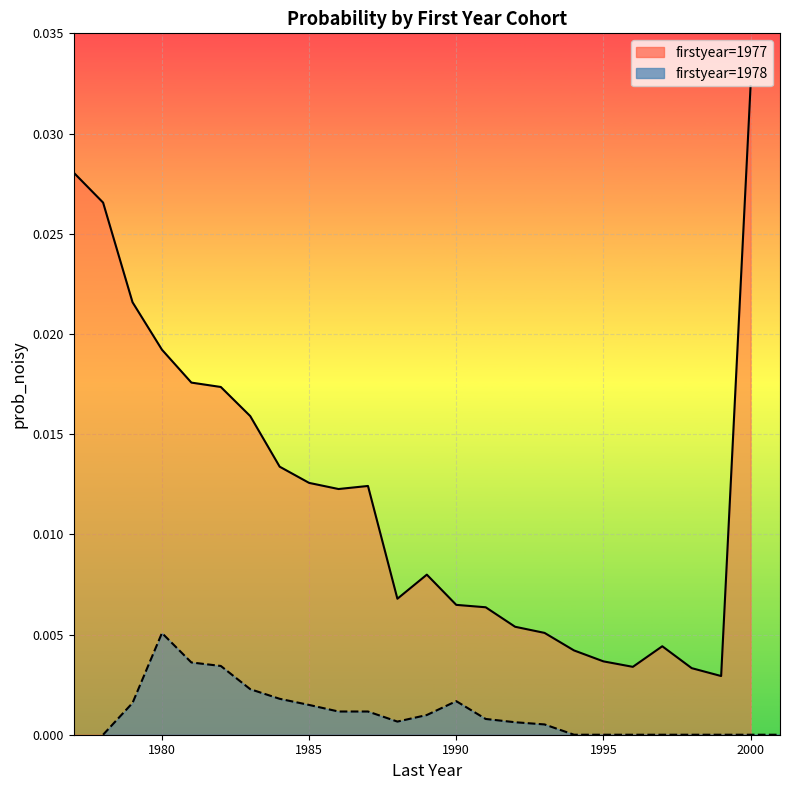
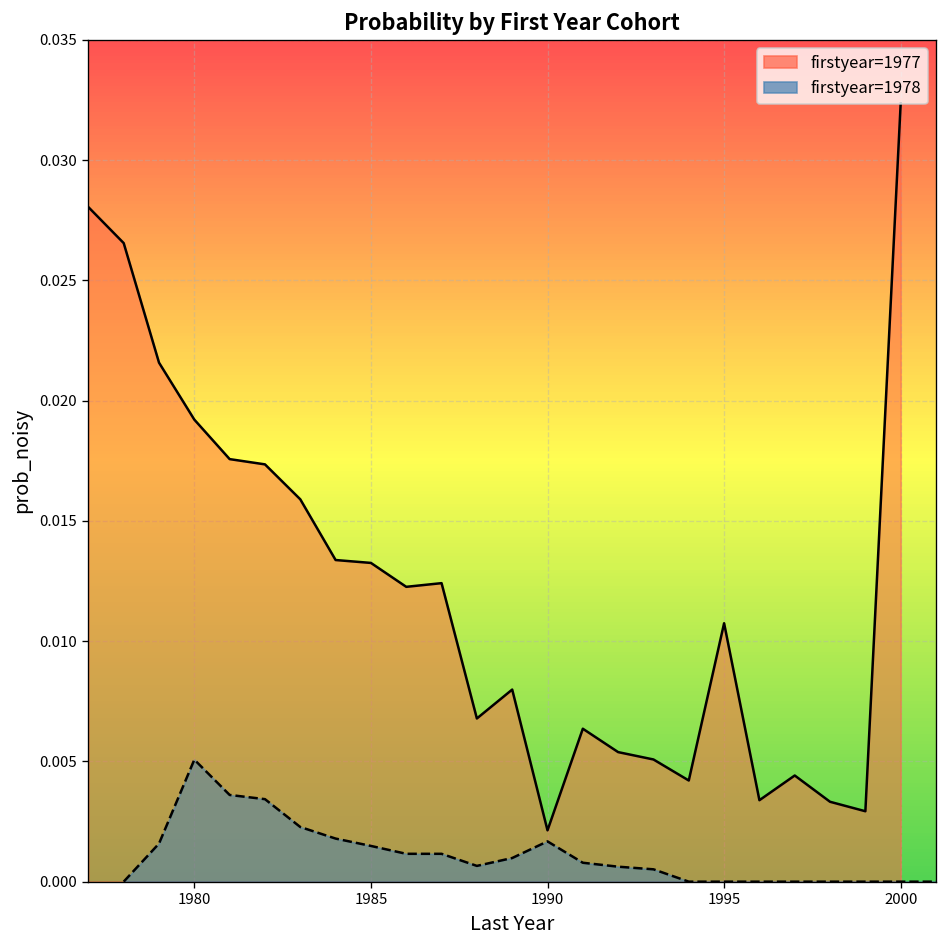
  {
    "firstyear=1977": {
      "1980": 0.0192,
-     "1985": 0.0126,
-     "1990": 0.0065,
-     "1995": 0.0037
+     "1985": 0.0133,
+     "1990": 0.0021,
+     "1995": 0.0107
    },
    "firstyear=1978": {
      "1980": 0.0051,
      "1985": 0.0015,
      "1990": 0.0017,
      "1995": 0.0000,
      "2000": 0.0000
    }
  }
